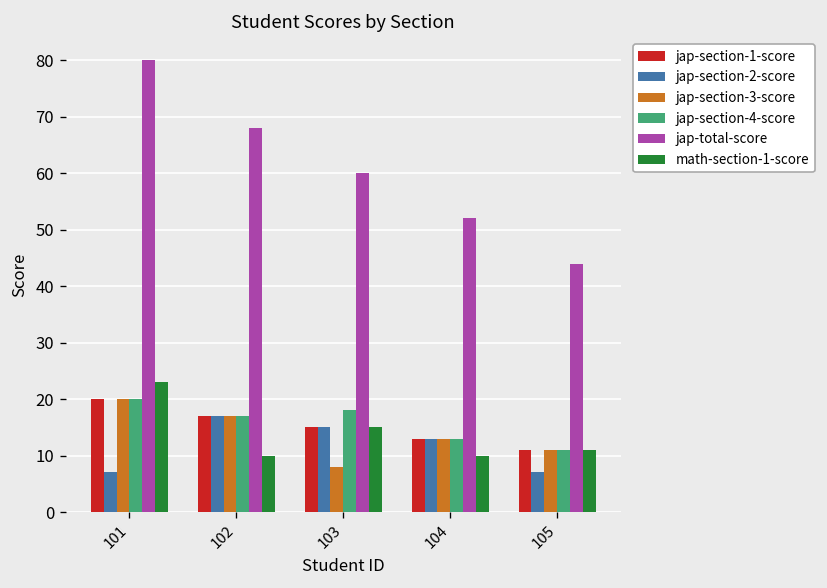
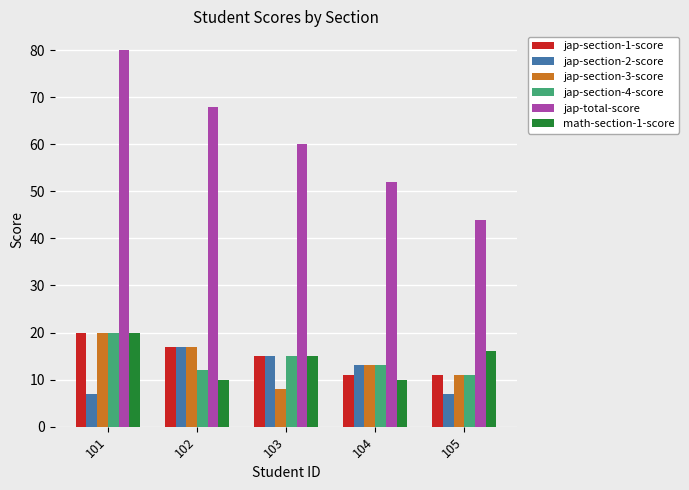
  {
    "jap-section-1-score": {
      "101": 20,
      "102": 17,
      "103": 15,
-     "104": 13,
+     "104": 11,
      "105": 11
    },
    "jap-section-2-score": {
      "101": 7,
      "102": 17,
      "103": 15,
      "104": 13,
      "105": 7
    },
    "jap-section-3-score": {
      "101": 20,
      "102": 17,
      "103": 8,
      "104": 13,
      "105": 11
    },
    "jap-section-4-score": {
      "101": 20,
-     "102": 17,
-     "103": 18,
+     "102": 12,
+     "103": 15,
      "104": 13,
      "105": 11
    },
    "jap-total-score": {
      "101": 80,
      "102": 68,
      "103": 60,
      "104": 52,
      "105": 44
    },
    "math-section-1-score": {
-     "101": 23,
+     "101": 20,
      "102": 10,
      "103": 15,
      "104": 10,
-     "105": 11
+     "105": 16
    }
  }
